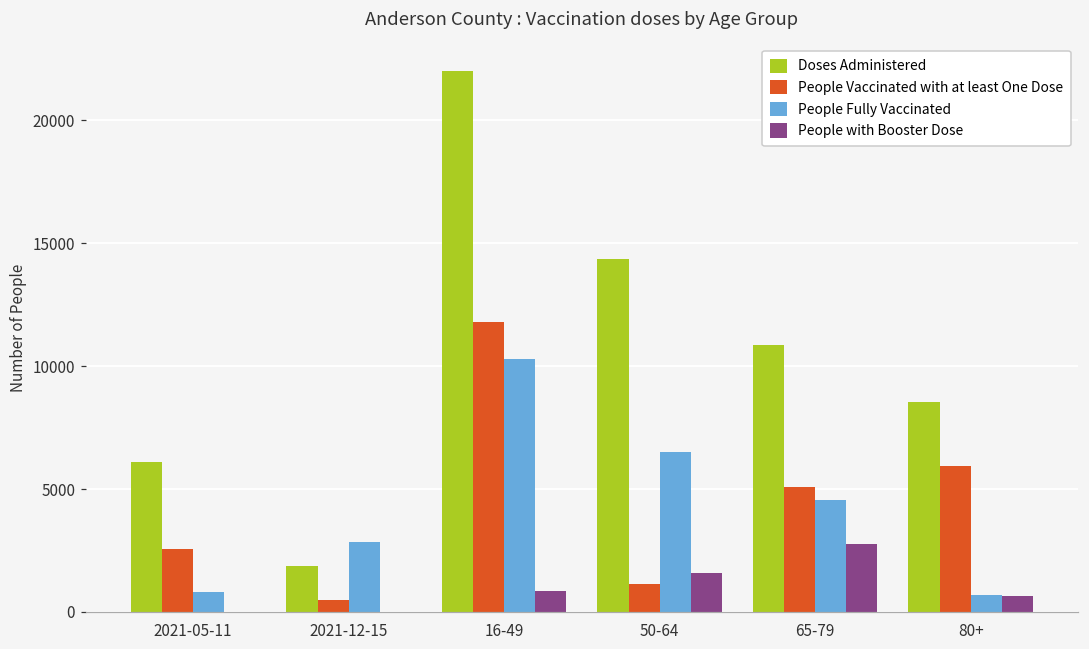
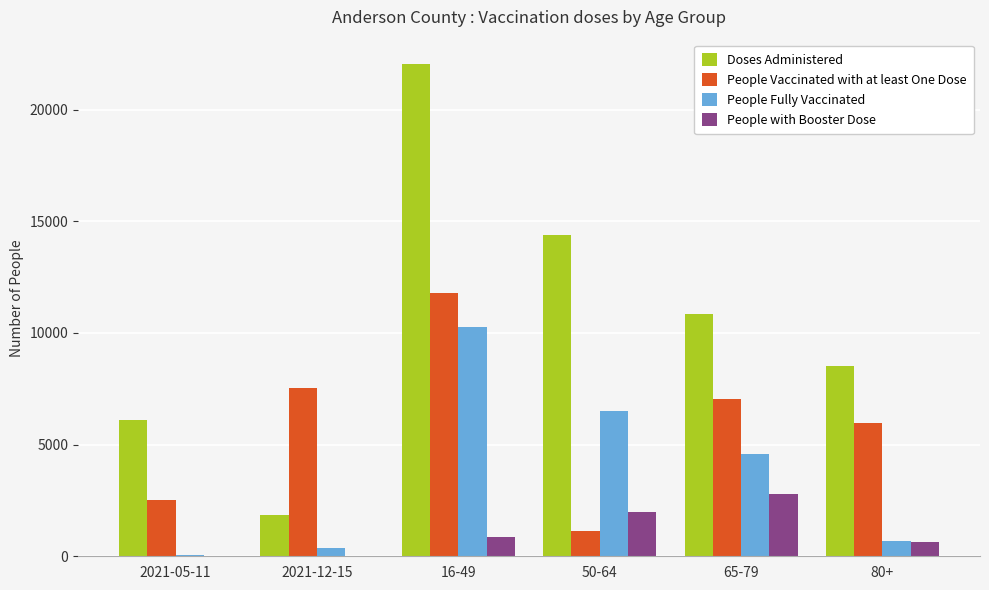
  {
    "Doses Administered": {
      "2021-05-11": 6100,
      "2021-12-15": 1900,
      "16-49": 22000,
      "50-64": 14400,
      "65-79": 10900,
      "80+": 8500
    },
    "People Vaccinated with at least One Dose": {
      "2021-05-11": 2500,
-     "2021-12-15": 500,
+     "2021-12-15": 7500,
      "16-49": 11800,
      "50-64": 1100,
-     "65-79": 5100,
+     "65-79": 7000,
      "80+": 5900
    },
    "People Fully Vaccinated": {
-     "2021-05-11": 800,
-     "2021-12-15": 2800,
+     "2021-05-11": 100,
+     "2021-12-15": 400,
      "16-49": 10300,
      "50-64": 6500,
      "65-79": 4600,
      "80+": 700
    },
    "People with Booster Dose": {
      "2021-05-11": 0,
      "16-49": 900,
-     "50-64": 1600,
+     "50-64": 2000,
      "65-79": 2800,
      "80+": 700
    }
  }
